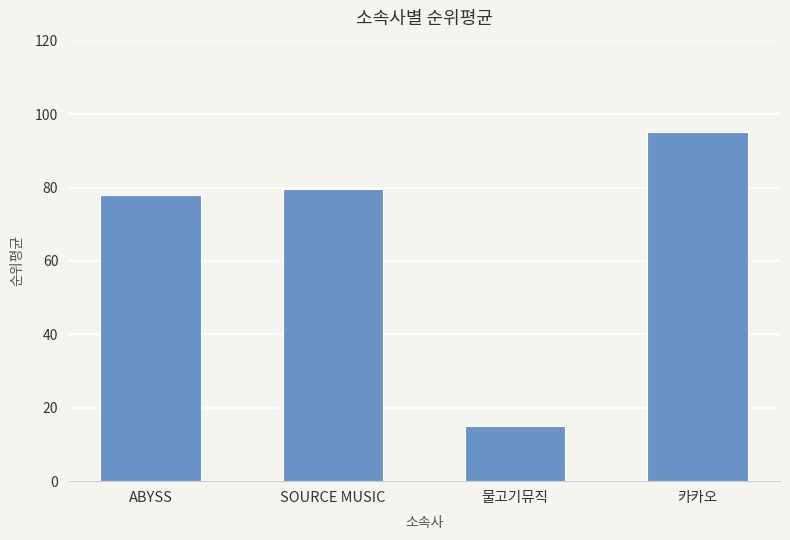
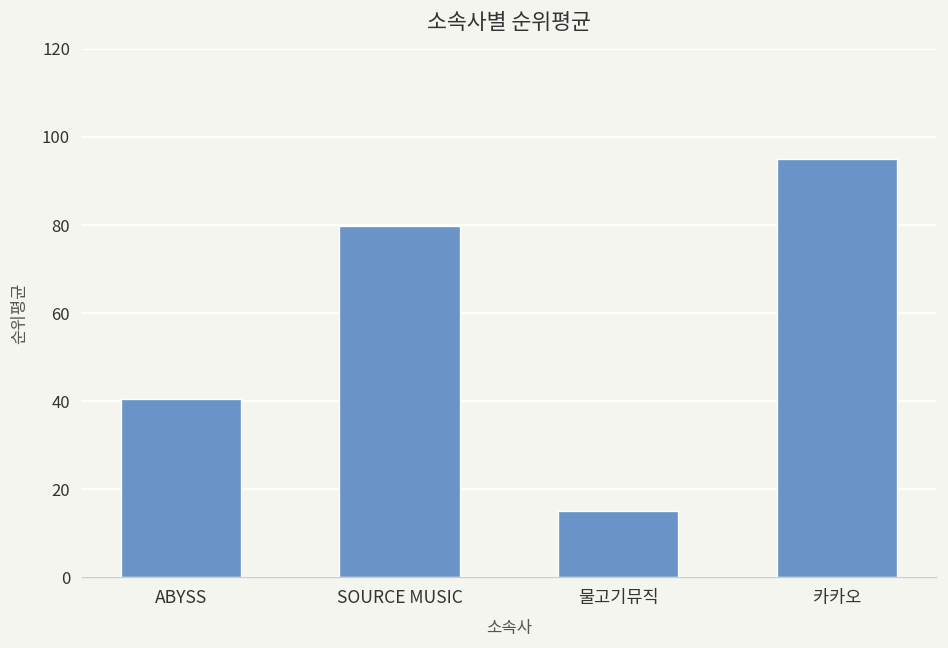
  {
-   "ABYSS": 78,
+   "ABYSS": 41,
    "SOURCE MUSIC": 80,
    "물고기뮤직": 15,
    "카카오": 95
  }
